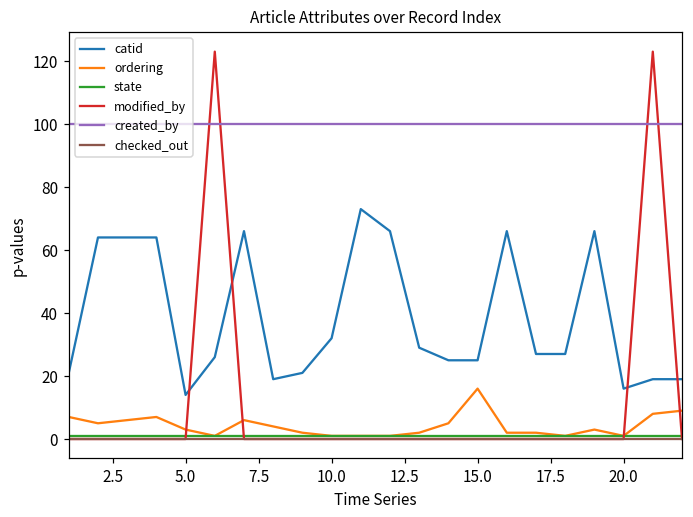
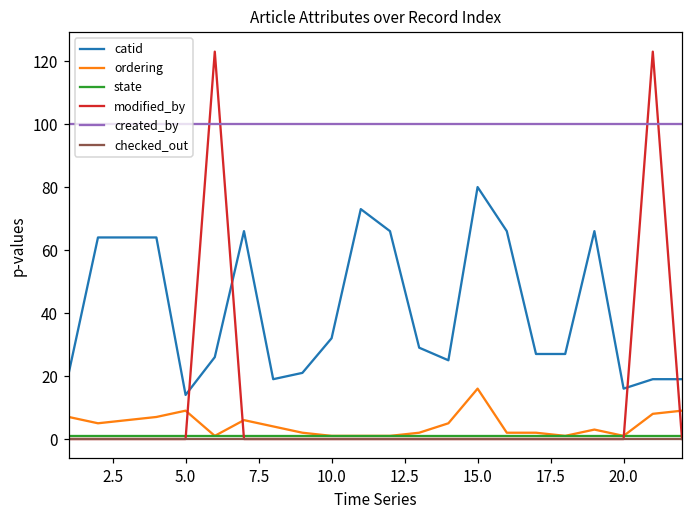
  {
    "catid": {
      "5.0": 14,
      "10.0": 32,
-     "15.0": 25,
+     "15.0": 80,
      "20.0": 16
    },
    "ordering": {
-     "5.0": 3,
+     "5.0": 9,
      "15.0": 16
    },
    "state": {
      "5.0": 1,
      "15.0": 1
    },
    "created_by": {
      "10.0": 100,
      "15.0": 100,
      "20.0": 100
    }
  }
